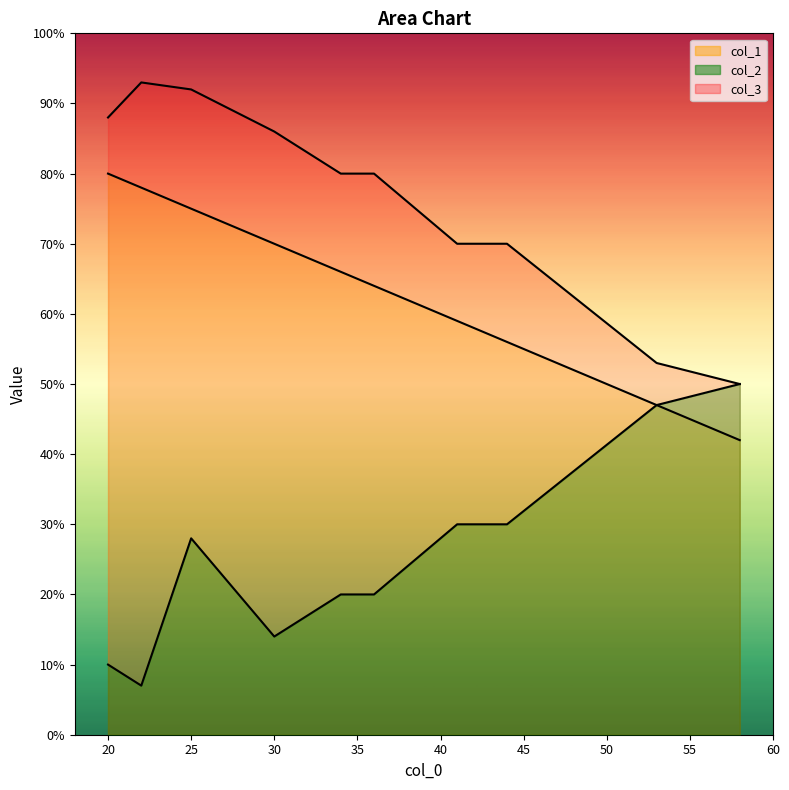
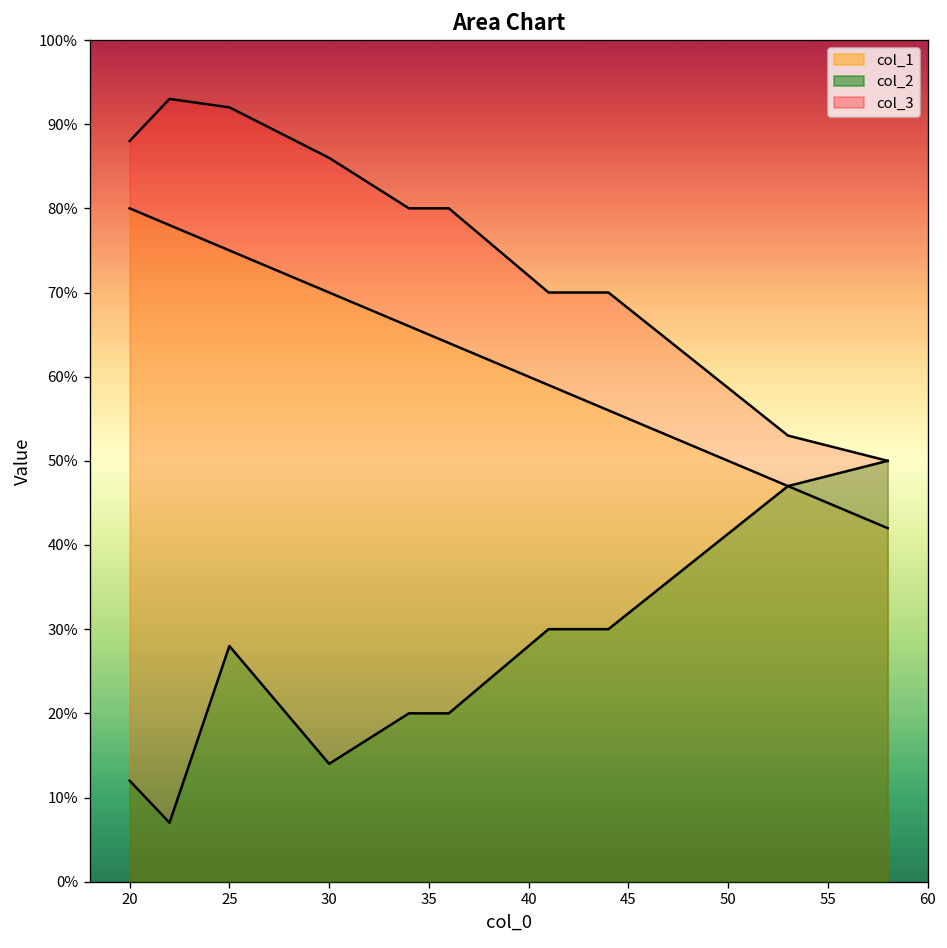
  {
    "col_2": {
-     "20": "10%",
+     "20": "12%",
      "25": "28%",
      "30": "14%"
    }
  }
